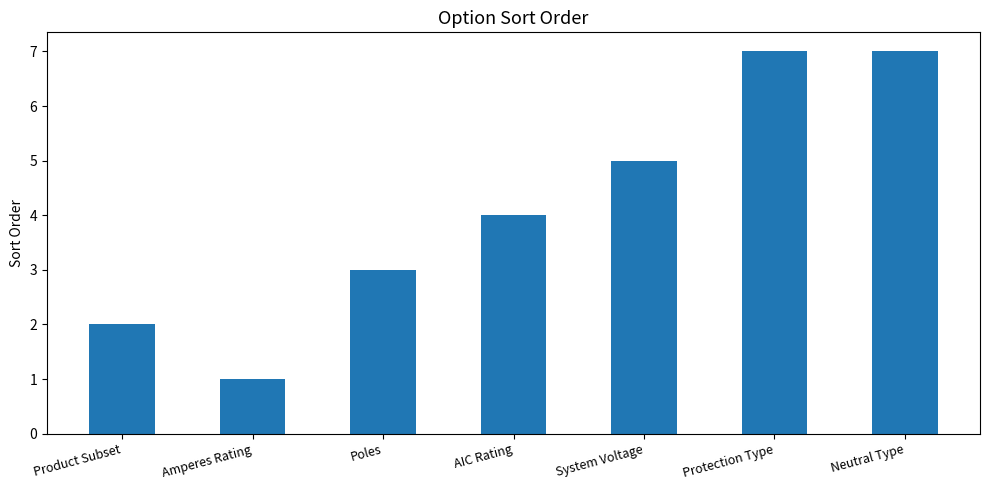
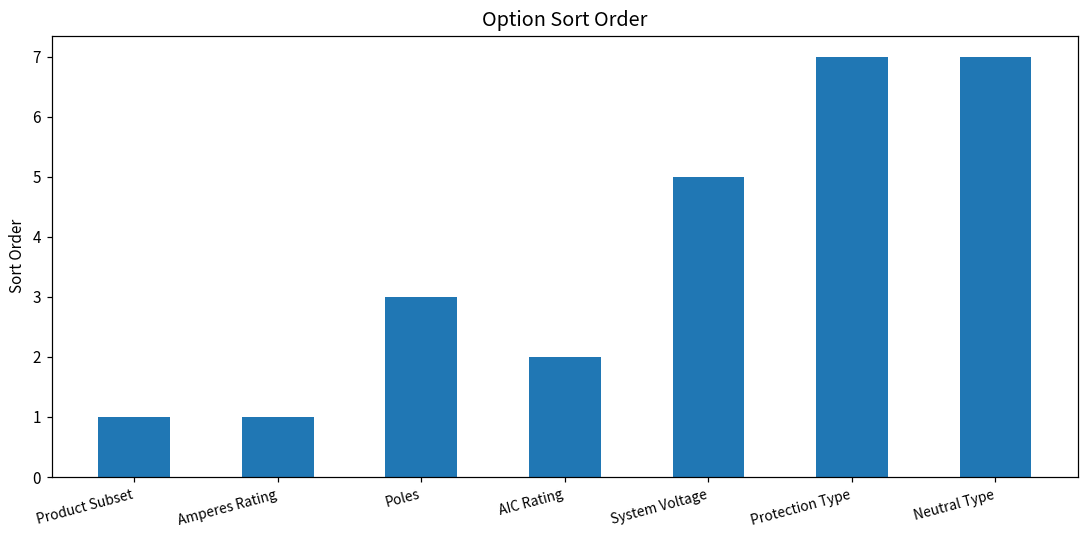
  {
-   "Product Subset": 2,
+   "Product Subset": 1,
    "Amperes Rating": 1,
    "Poles": 3,
-   "AIC Rating": 4,
+   "AIC Rating": 2,
    "System Voltage": 5,
    "Protection Type": 7,
    "Neutral Type": 7
  }
